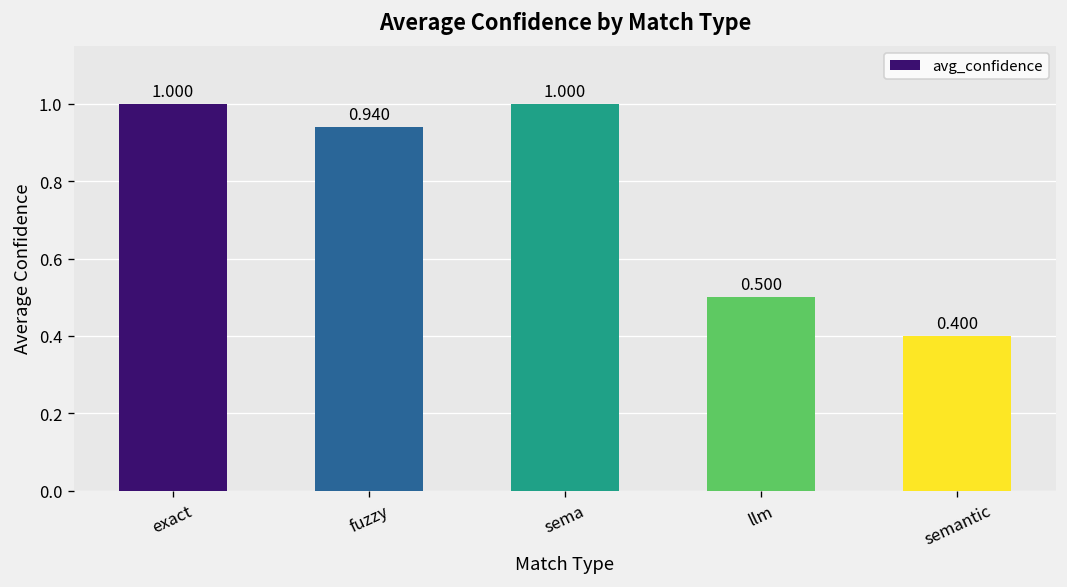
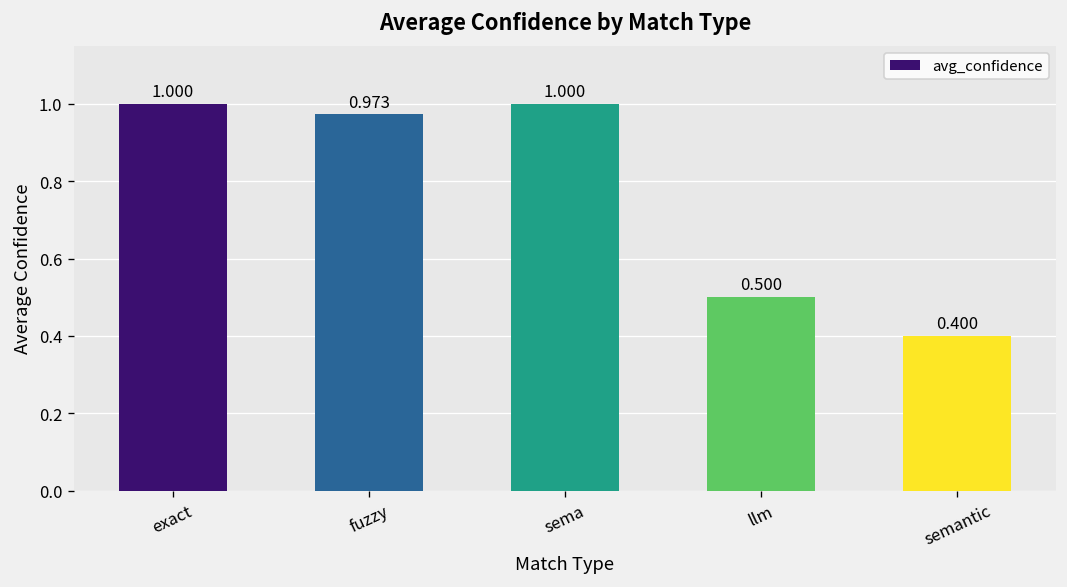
  {
    "exact": 1.000,
-   "fuzzy": 0.940,
+   "fuzzy": 0.973,
    "sema": 1.000,
    "llm": 0.500,
    "semantic": 0.400
  }
